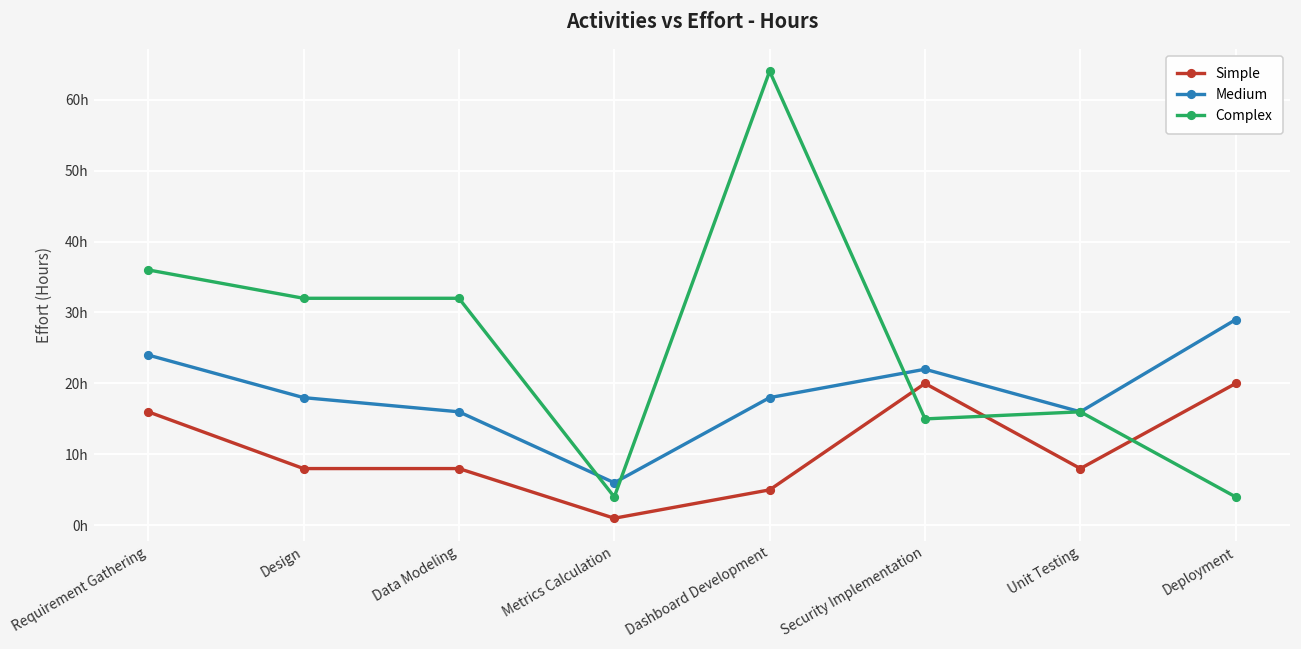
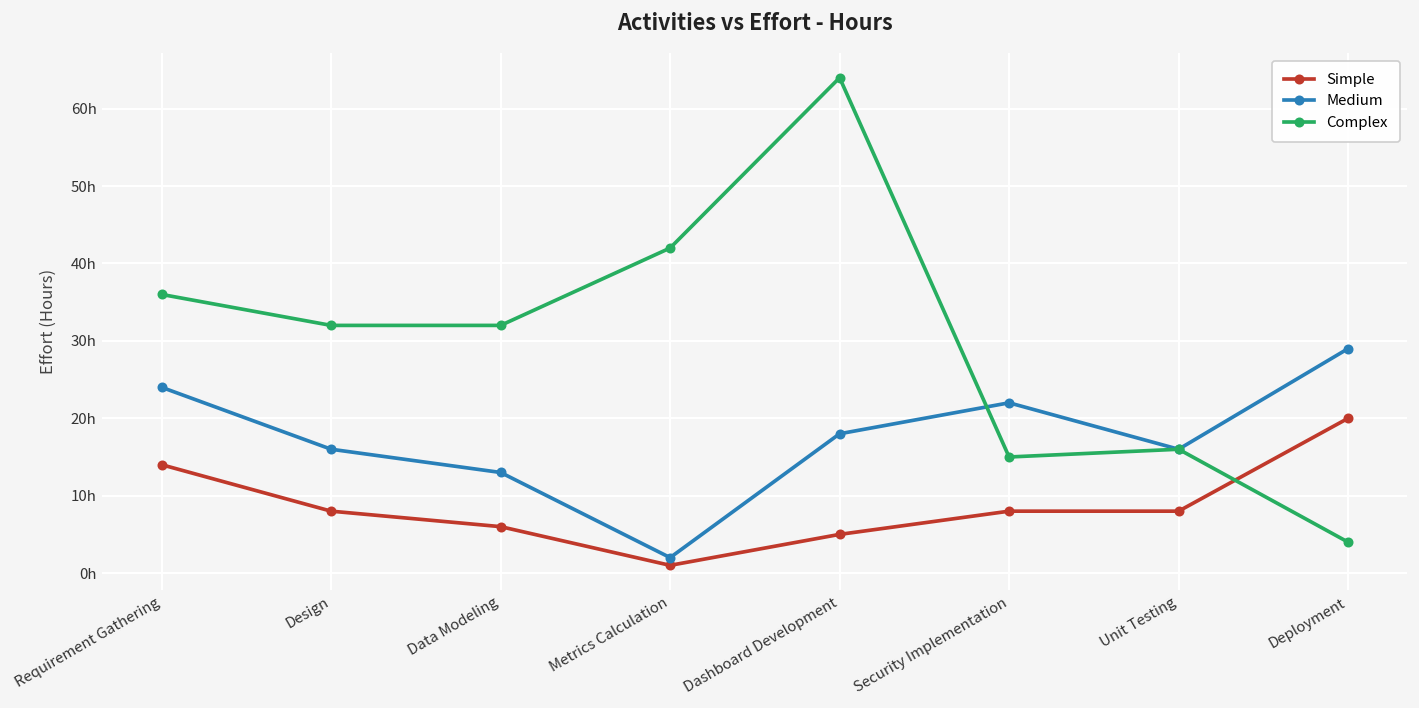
  {
    "Simple": {
-     "Requirement Gathering": "16h",
+     "Requirement Gathering": "14h",
      "Design": "8h",
-     "Data Modeling": "8h",
+     "Data Modeling": "6h",
      "Metrics Calculation": "1h",
      "Dashboard Development": "5h",
-     "Security Implementation": "20h",
+     "Security Implementation": "8h",
      "Unit Testing": "8h",
      "Deployment": "20h"
    },
    "Medium": {
      "Requirement Gathering": "24h",
-     "Design": "18h",
-     "Data Modeling": "16h",
-     "Metrics Calculation": "6h",
+     "Design": "16h",
+     "Data Modeling": "13h",
+     "Metrics Calculation": "2h",
      "Dashboard Development": "18h",
      "Security Implementation": "22h",
      "Deployment": "29h"
    },
    "Complex": {
      "Requirement Gathering": "36h",
      "Design": "32h",
      "Data Modeling": "32h",
-     "Metrics Calculation": "4h",
+     "Metrics Calculation": "42h",
      "Dashboard Development": "64h",
      "Security Implementation": "15h",
      "Deployment": "4h"
    }
  }
